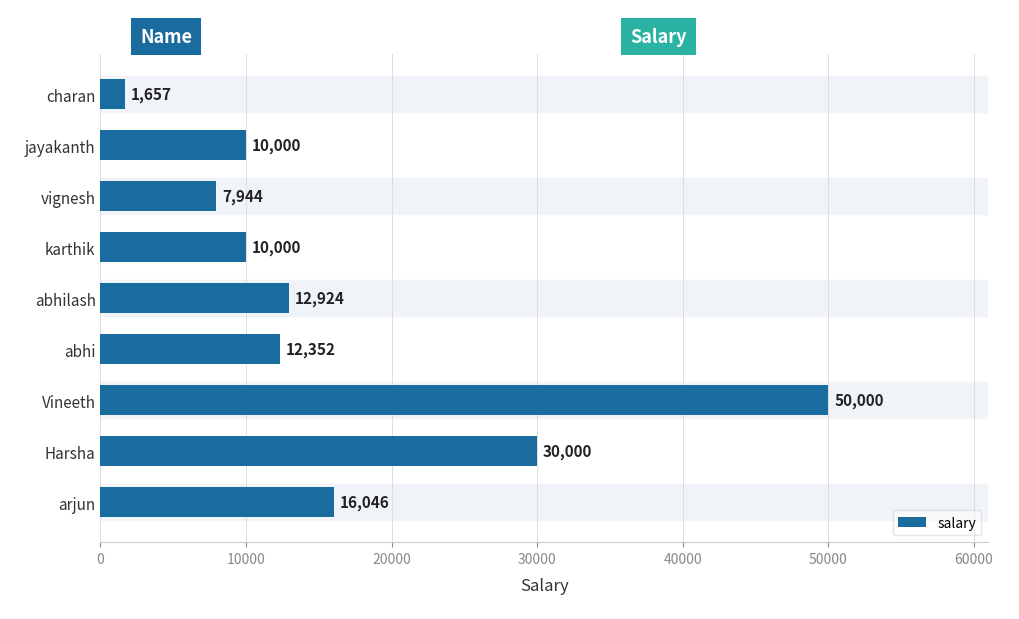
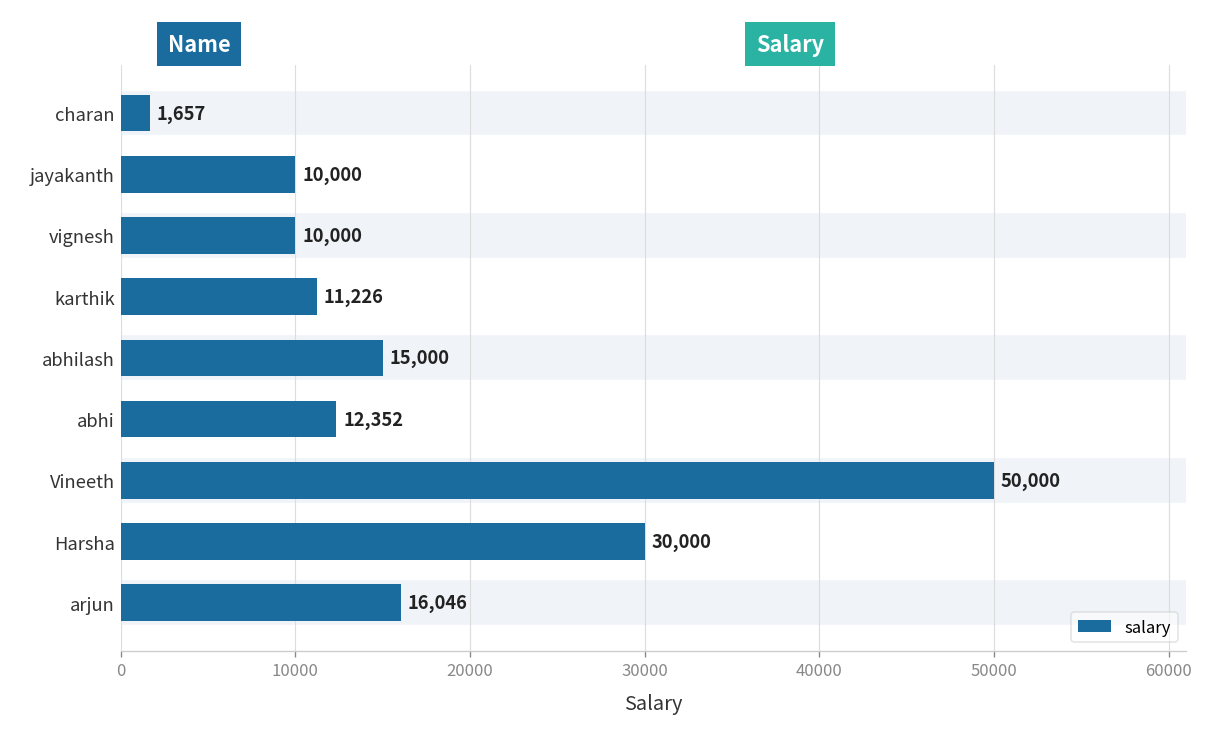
  {
    "charan": "1,657",
    "jayakanth": "10,000",
-   "vignesh": "7,944",
-   "karthik": "10,000",
-   "abhilash": "12,924",
+   "vignesh": "10,000",
+   "karthik": "11,226",
+   "abhilash": "15,000",
    "abhi": "12,352",
    "Vineeth": "50,000",
    "Harsha": "30,000",
    "arjun": "16,046"
  }
